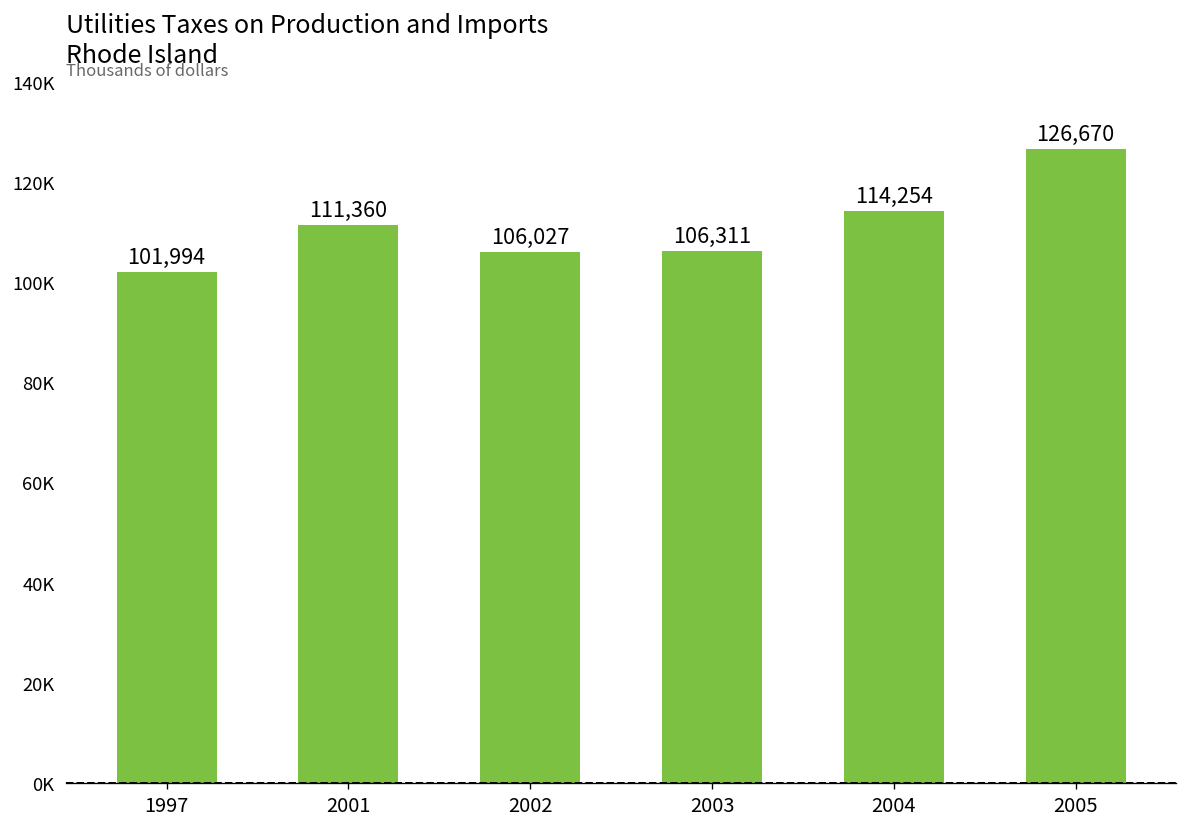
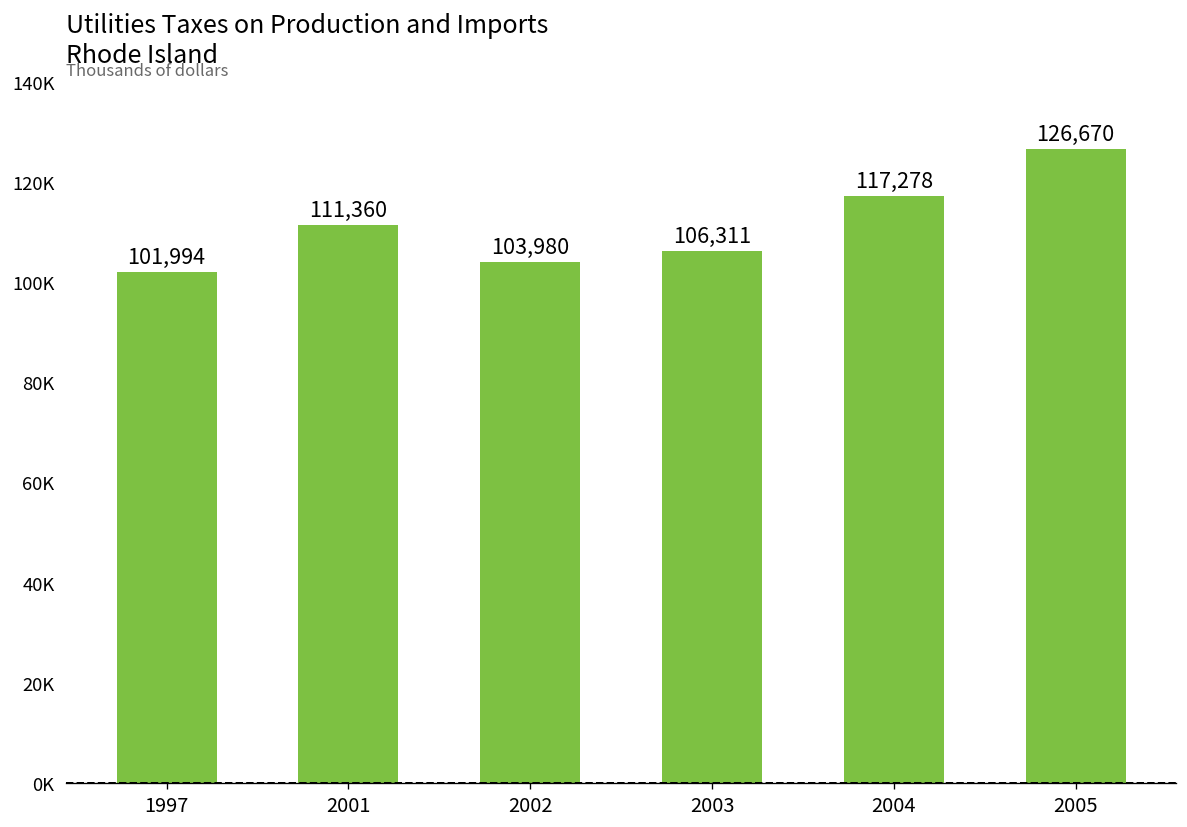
  {
    "1997": "101,994",
    "2001": "111,360",
-   "2002": "106,027",
+   "2002": "103,980",
    "2003": "106,311",
-   "2004": "114,254",
+   "2004": "117,278",
    "2005": "126,670"
  }
